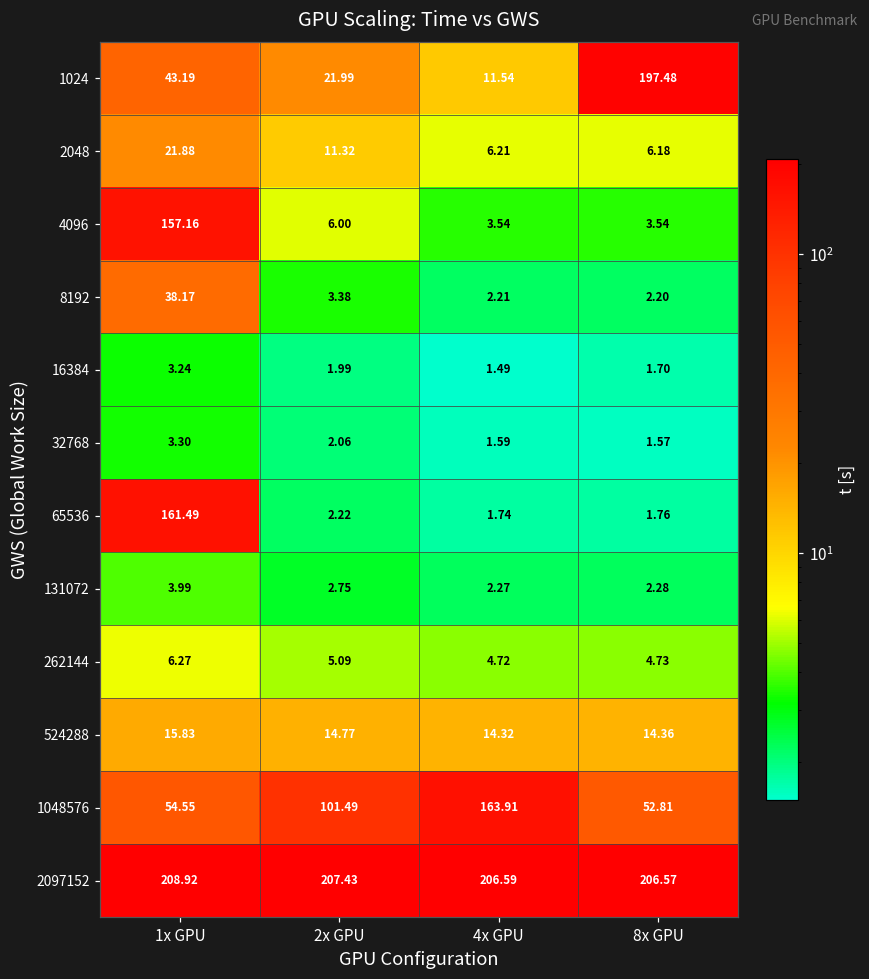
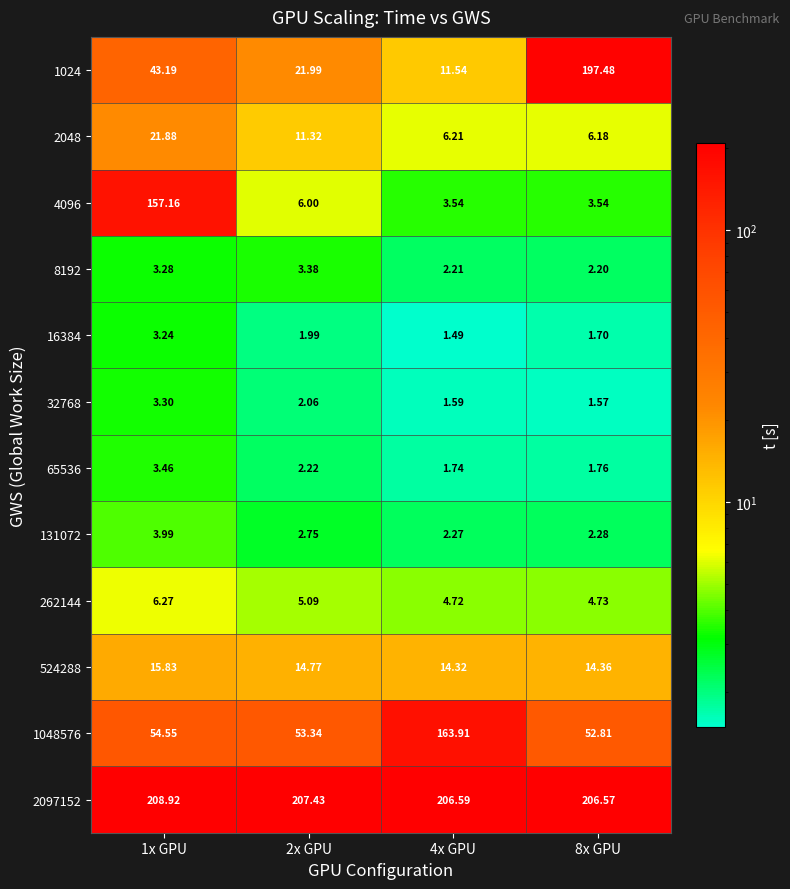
  {
    "1024": {
      "1x GPU": 43.19,
      "2x GPU": 21.99,
      "4x GPU": 11.54,
      "8x GPU": 197.48
    },
    "2048": {
      "1x GPU": 21.88,
      "2x GPU": 11.32,
      "4x GPU": 6.21,
      "8x GPU": 6.18
    },
    "4096": {
      "1x GPU": 157.16,
      "2x GPU": 6.00,
      "4x GPU": 3.54,
      "8x GPU": 3.54
    },
    "8192": {
-     "1x GPU": 38.17,
+     "1x GPU": 3.28,
      "2x GPU": 3.38,
      "4x GPU": 2.21,
      "8x GPU": 2.20
    },
    "16384": {
      "1x GPU": 3.24,
      "2x GPU": 1.99,
      "4x GPU": 1.49,
      "8x GPU": 1.70
    },
    "32768": {
      "1x GPU": 3.30,
      "2x GPU": 2.06,
      "4x GPU": 1.59,
      "8x GPU": 1.57
    },
    "65536": {
-     "1x GPU": 161.49,
+     "1x GPU": 3.46,
      "2x GPU": 2.22,
      "4x GPU": 1.74,
      "8x GPU": 1.76
    },
    "131072": {
      "1x GPU": 3.99,
      "2x GPU": 2.75,
      "4x GPU": 2.27,
      "8x GPU": 2.28
    },
    "262144": {
      "1x GPU": 6.27,
      "2x GPU": 5.09,
      "4x GPU": 4.72,
      "8x GPU": 4.73
    },
    "524288": {
      "1x GPU": 15.83,
      "2x GPU": 14.77,
      "4x GPU": 14.32,
      "8x GPU": 14.36
    },
    "1048576": {
      "1x GPU": 54.55,
-     "2x GPU": 101.49,
+     "2x GPU": 53.34,
      "4x GPU": 163.91,
      "8x GPU": 52.81
    },
    "2097152": {
      "1x GPU": 208.92,
      "2x GPU": 207.43,
      "4x GPU": 206.59,
      "8x GPU": 206.57
    }
  }
